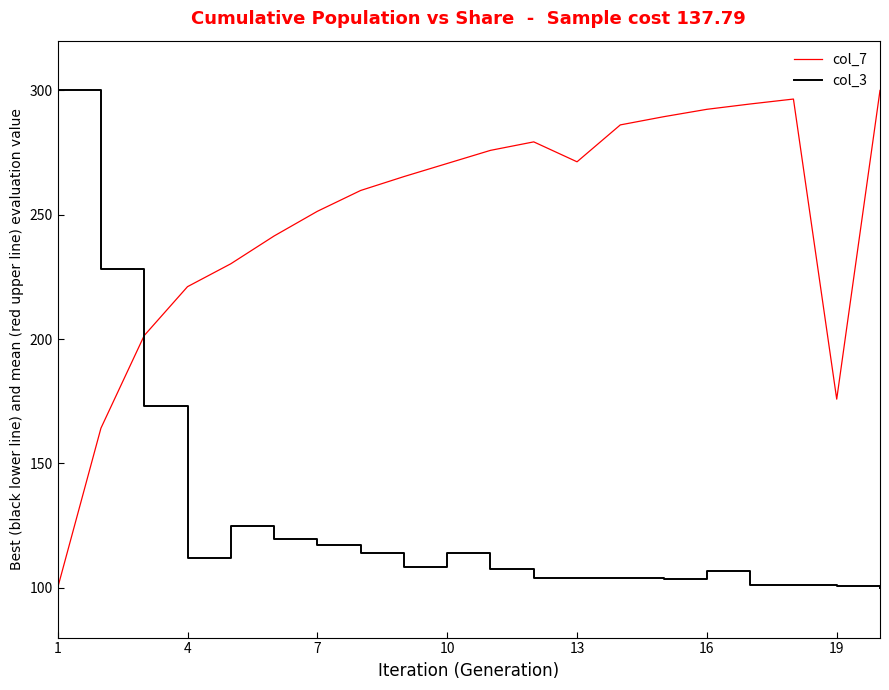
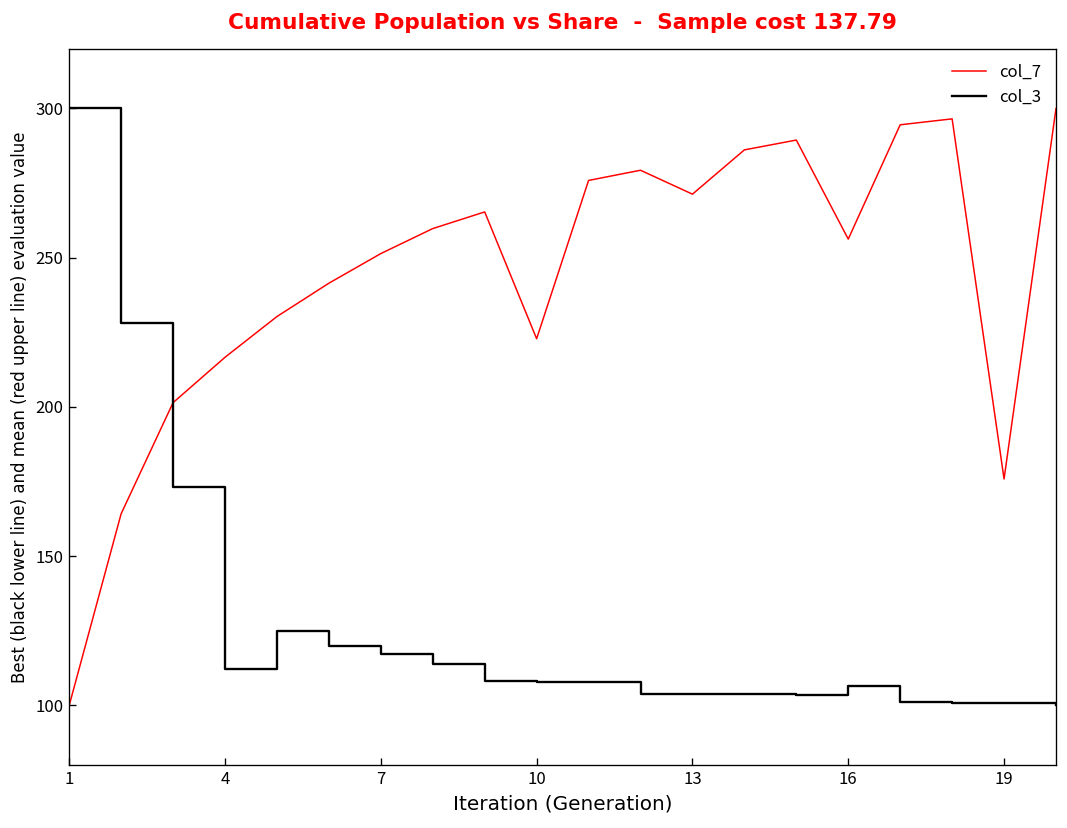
  {
    "col_7": {
      "1": 100,
-     "4": 221,
+     "4": 217,
      "7": 251,
-     "10": 271,
+     "10": 223,
      "13": 271,
-     "16": 292,
+     "16": 256,
      "19": 176
    },
    "col_3": {
      "1": 300,
      "4": 112,
      "7": 117,
-     "10": 114,
+     "10": 108,
      "13": 104,
      "16": 107,
      "19": 101
    }
  }
